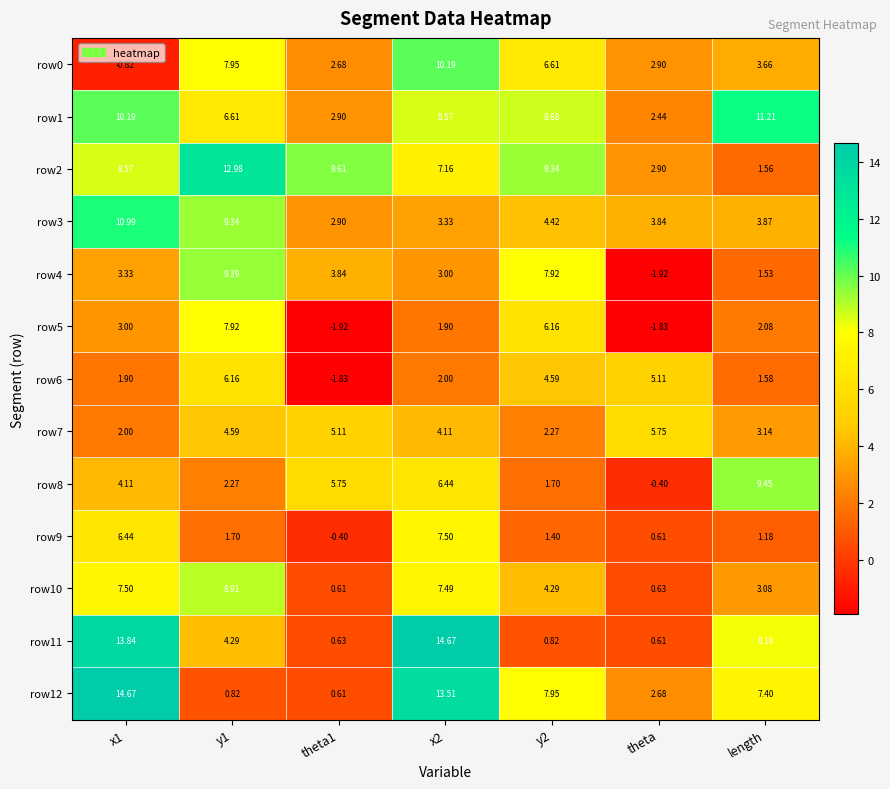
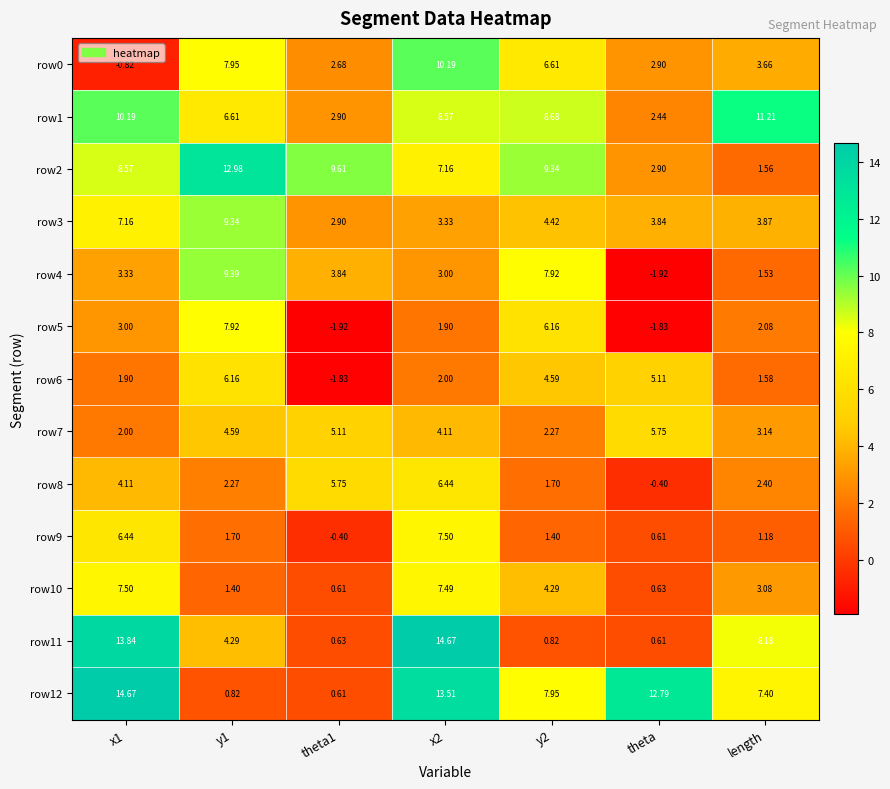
  {
    "row0": {
      "y1": 7.95,
      "theta1": 2.68,
      "x2": 10.19,
      "y2": 6.61,
      "theta": 2.90,
      "length": 3.66
    },
    "row1": {
      "x1": 10.19,
      "y1": 6.61,
      "theta1": 2.90,
      "x2": 8.57,
      "y2": 8.68,
      "theta": 2.44,
      "length": 11.21
    },
    "row2": {
      "x1": 8.57,
      "y1": 12.98,
      "theta1": 9.61,
      "x2": 7.16,
      "y2": 9.34,
      "theta": 2.90,
      "length": 1.56
    },
    "row3": {
-     "x1": 10.99,
+     "x1": 7.16,
      "y1": 9.34,
      "theta1": 2.90,
      "x2": 3.33,
      "y2": 4.42,
      "theta": 3.84,
      "length": 3.87
    },
    "row4": {
      "x1": 3.33,
      "y1": 9.39,
      "theta1": 3.84,
      "x2": 3.00,
      "y2": 7.92,
      "theta": -1.92,
      "length": 1.53
    },
    "row5": {
      "x1": 3.00,
      "y1": 7.92,
      "theta1": -1.92,
      "x2": 1.90,
      "y2": 6.16,
      "theta": -1.83,
      "length": 2.08
    },
    "row6": {
      "x1": 1.90,
      "y1": 6.16,
      "theta1": -1.83,
      "x2": 2.00,
      "y2": 4.59,
      "theta": 5.11,
      "length": 1.58
    },
    "row7": {
      "x1": 2.00,
      "y1": 4.59,
      "theta1": 5.11,
      "x2": 4.11,
      "y2": 2.27,
      "theta": 5.75,
      "length": 3.14
    },
    "row8": {
      "x1": 4.11,
      "y1": 2.27,
      "theta1": 5.75,
      "x2": 6.44,
      "y2": 1.70,
      "theta": -0.40,
-     "length": 9.45
+     "length": 2.40
    },
    "row9": {
      "x1": 6.44,
      "y1": 1.70,
      "theta1": -0.40,
      "x2": 7.50,
      "y2": 1.40,
      "theta": 0.61,
      "length": 1.18
    },
    "row10": {
      "x1": 7.50,
-     "y1": 8.91,
+     "y1": 1.40,
      "theta1": 0.61,
      "x2": 7.49,
      "y2": 4.29,
      "theta": 0.63,
      "length": 3.08
    },
    "row11": {
      "x1": 13.84,
      "y1": 4.29,
      "theta1": 0.63,
      "x2": 14.67,
      "y2": 0.82,
      "theta": 0.61,
      "length": 8.18
    },
    "row12": {
      "x1": 14.67,
      "y1": 0.82,
      "theta1": 0.61,
      "x2": 13.51,
      "y2": 7.95,
-     "theta": 2.68,
+     "theta": 12.79,
      "length": 7.40
    }
  }
